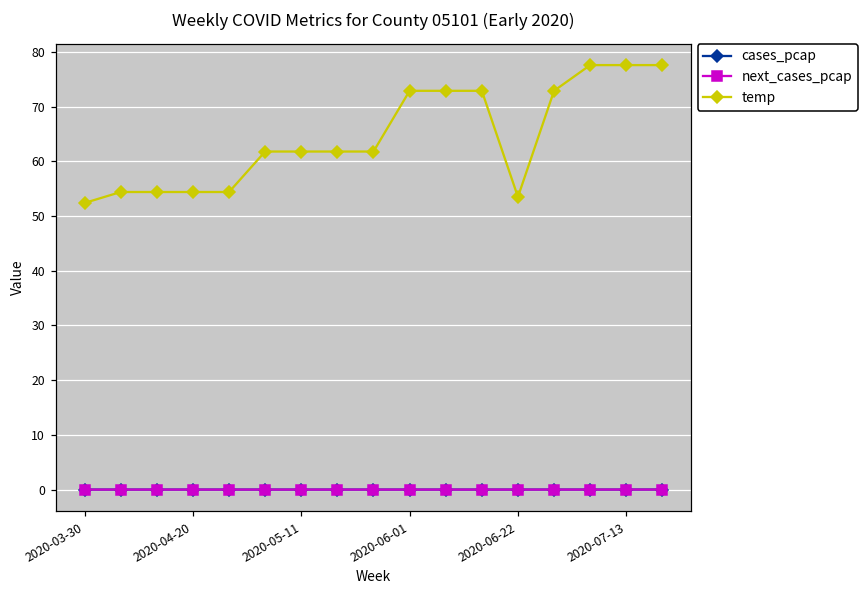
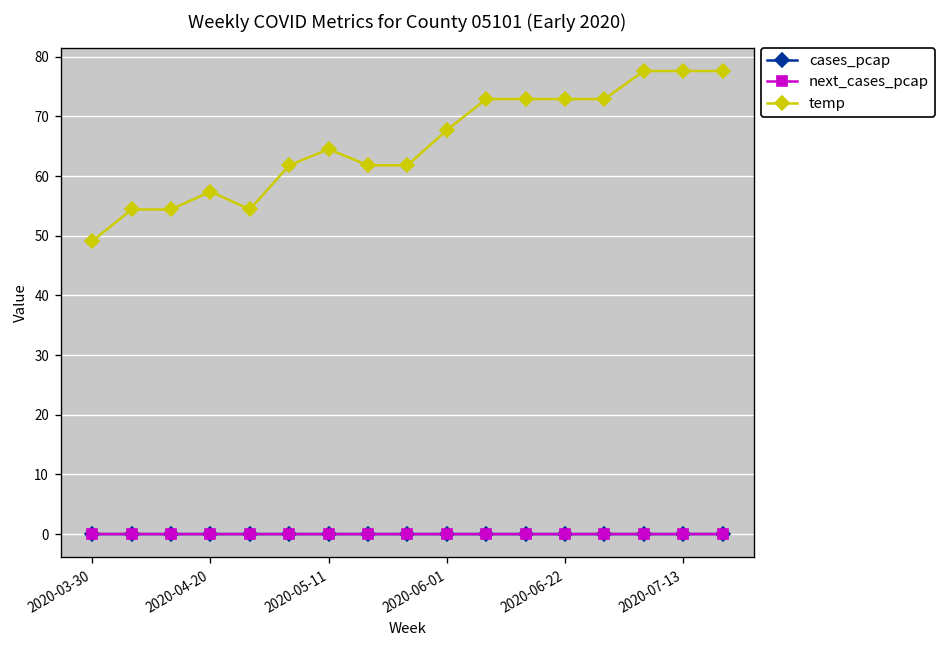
  {
    "next_cases_pcap": {
      "2020-03-30": 0,
      "2020-04-20": 0,
      "2020-05-11": 0,
      "2020-06-01": 0,
      "2020-06-22": 0,
      "2020-07-13": 0
    },
    "temp": {
-     "2020-03-30": 52,
-     "2020-04-20": 54,
-     "2020-05-11": 62,
-     "2020-06-01": 73,
-     "2020-06-22": 54,
+     "2020-03-30": 49,
+     "2020-04-20": 57,
+     "2020-05-11": 65,
+     "2020-06-01": 68,
+     "2020-06-22": 73,
      "2020-07-13": 78
    }
  }
